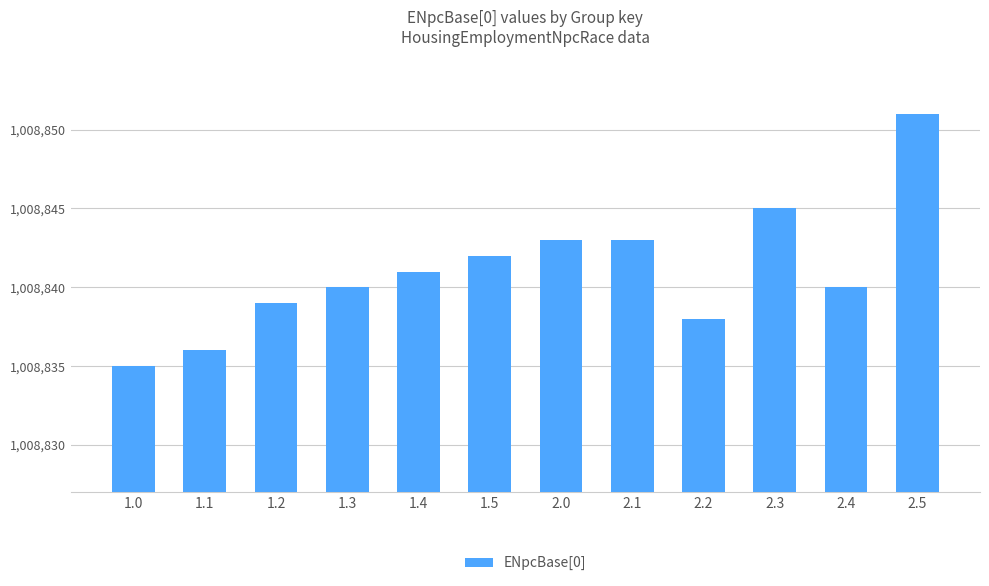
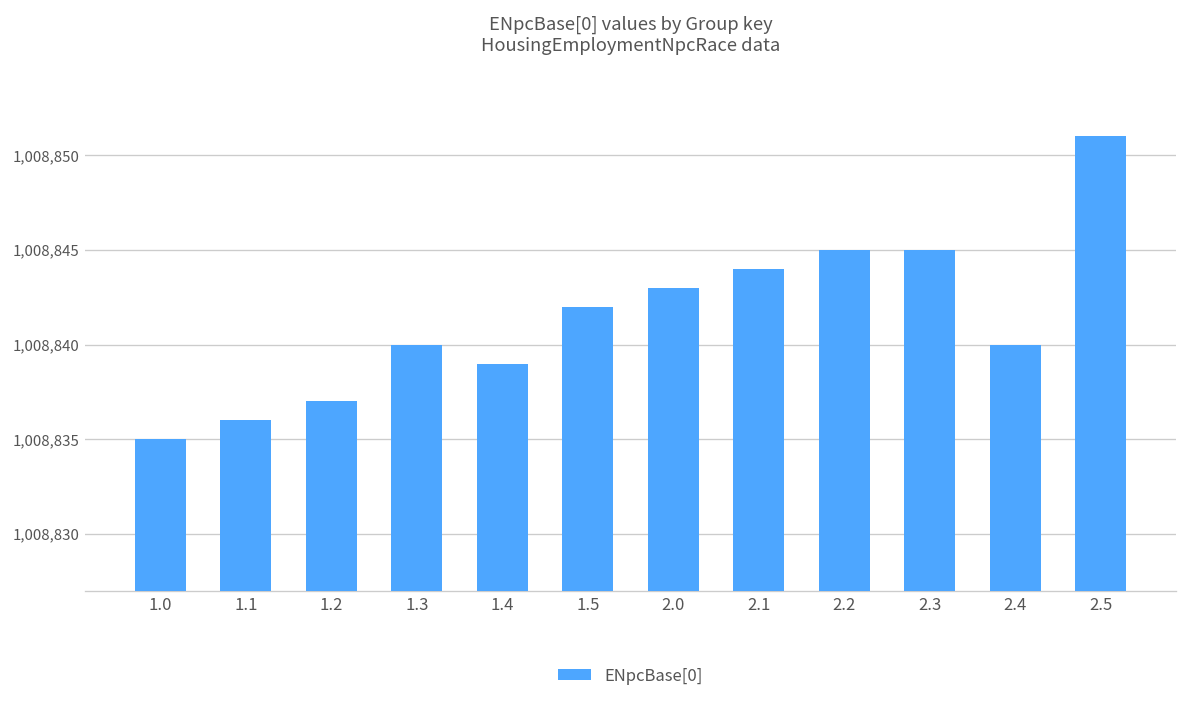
  {
    "1.0": "1,008,835",
    "1.1": "1,008,836",
-   "1.2": "1,008,839",
+   "1.2": "1,008,837",
    "1.3": "1,008,840",
-   "1.4": "1,008,841",
+   "1.4": "1,008,839",
    "1.5": "1,008,842",
    "2.0": "1,008,843",
-   "2.1": "1,008,843",
-   "2.2": "1,008,838",
+   "2.1": "1,008,844",
+   "2.2": "1,008,845",
    "2.3": "1,008,845",
    "2.4": "1,008,840",
    "2.5": "1,008,851"
  }
